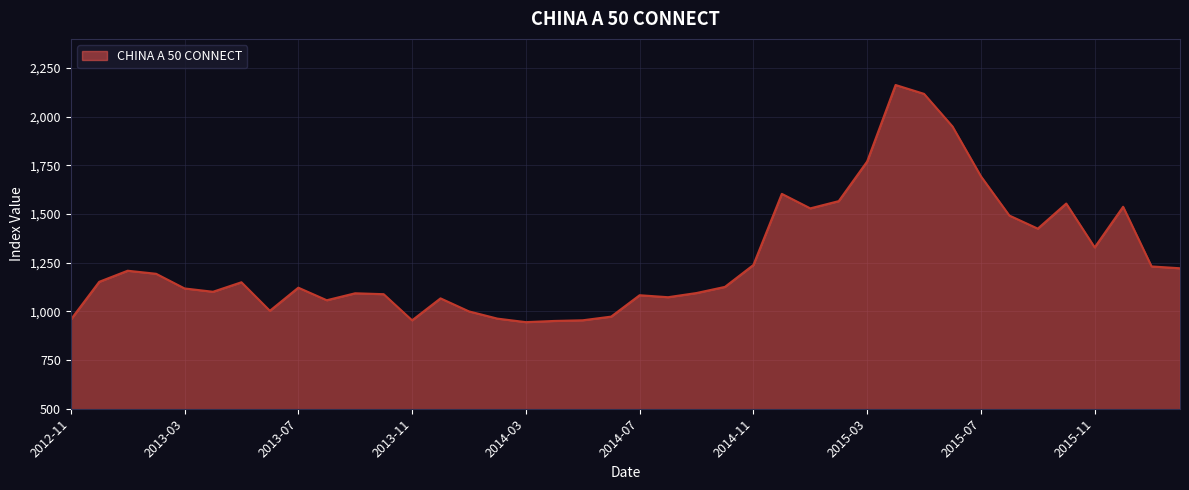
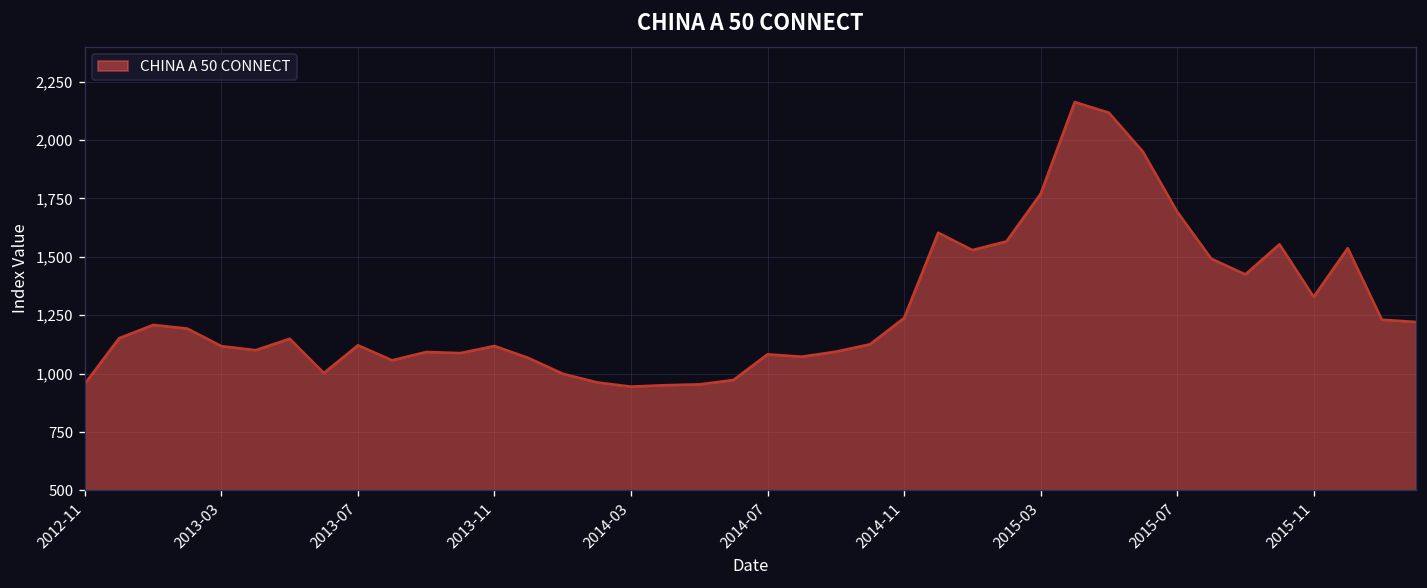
  {
    "2012-11": "960",
    "2013-03": "1,120",
    "2013-07": "1,120",
-   "2013-11": "950",
+   "2013-11": "1,120",
    "2014-03": "940",
    "2014-07": "1,080",
    "2014-11": "1,240",
    "2015-03": "1,770",
    "2015-07": "1,690",
    "2015-11": "1,330"
  }
